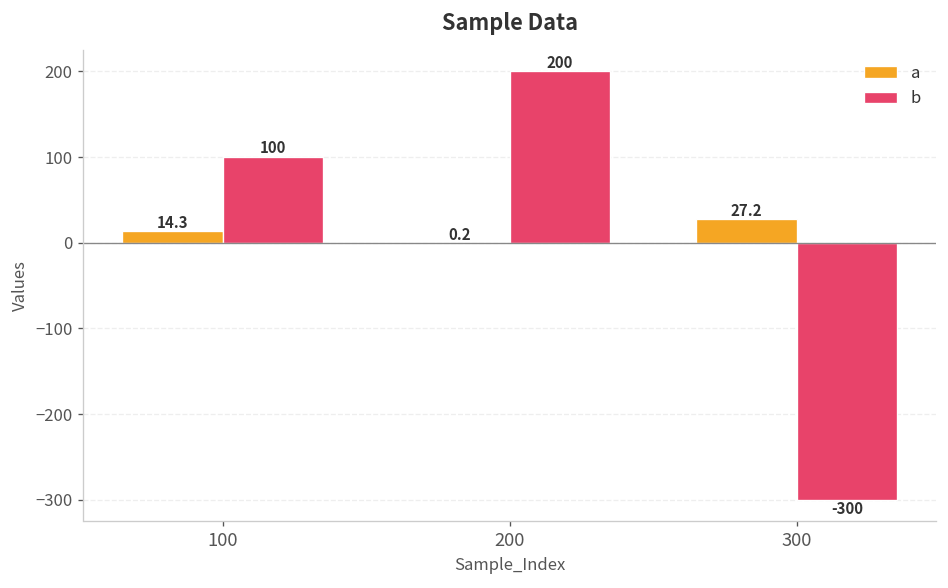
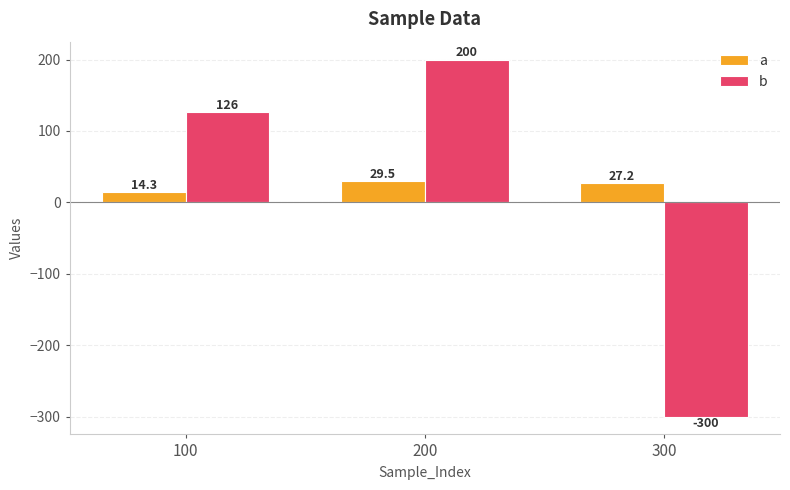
  {
    "a": {
      "100": 14.3,
-     "200": 0.2,
+     "200": 29.5,
      "300": 27.2
    },
    "b": {
-     "100": 100,
+     "100": 126,
      "200": 200,
      "300": -300
    }
  }
